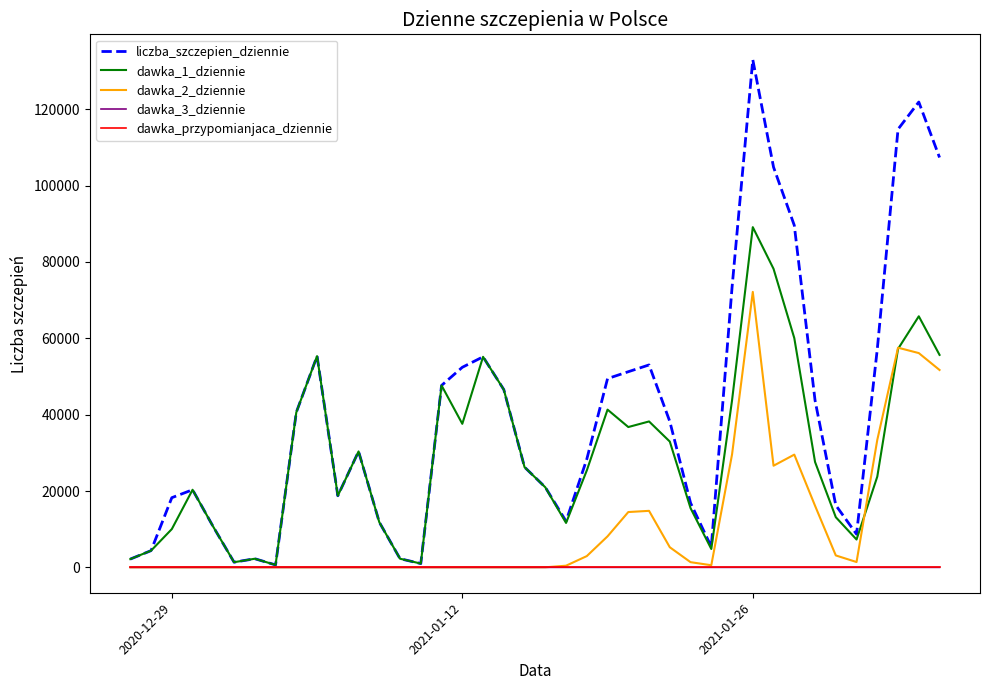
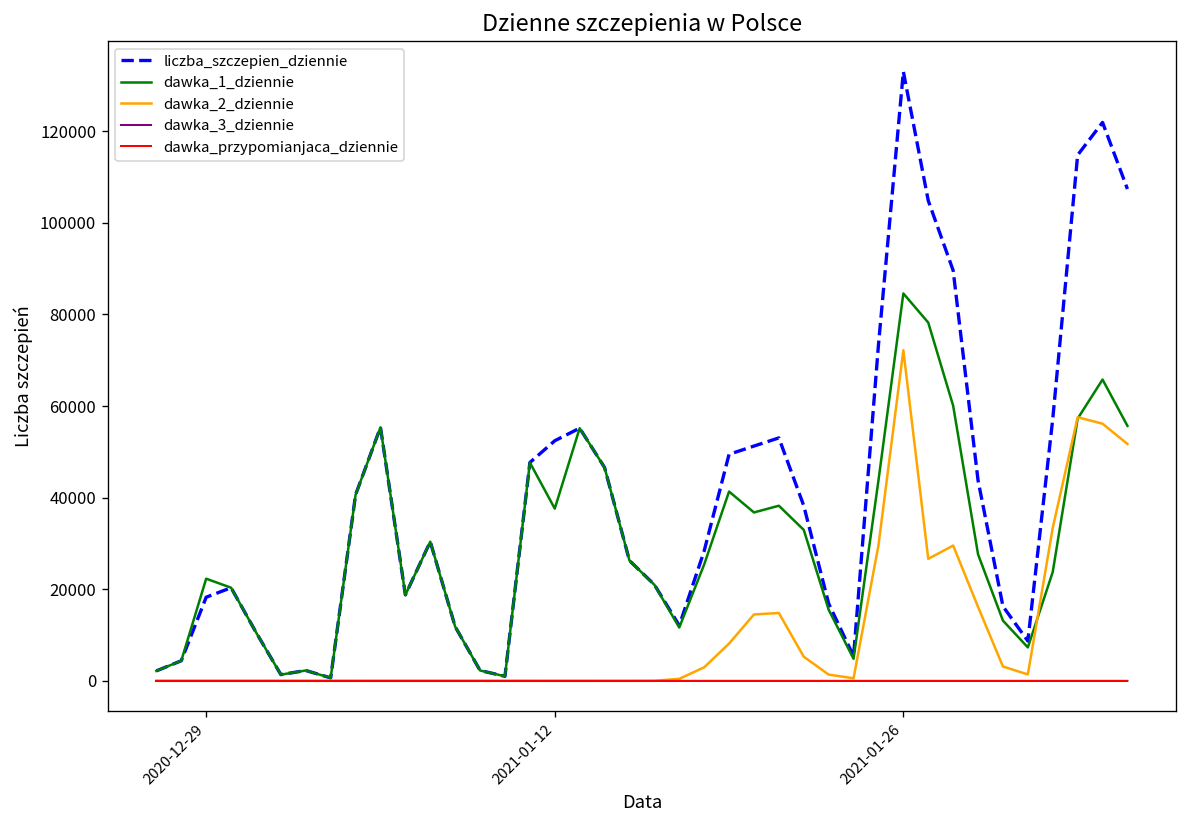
  {
    "liczba_szczepien_dziennie": {
      "2020-12-29": 18000,
      "2021-01-12": 52000,
      "2021-01-26": 133000
    },
    "dawka_1_dziennie": {
-     "2020-12-29": 10000,
+     "2020-12-29": 22000,
      "2021-01-12": 38000,
-     "2021-01-26": 89000
+     "2021-01-26": 85000
    },
    "dawka_2_dziennie": {
      "2021-01-26": 72000
    },
    "dawka_przypomianjaca_dziennie": {
      "2021-01-26": 0
    }
  }
